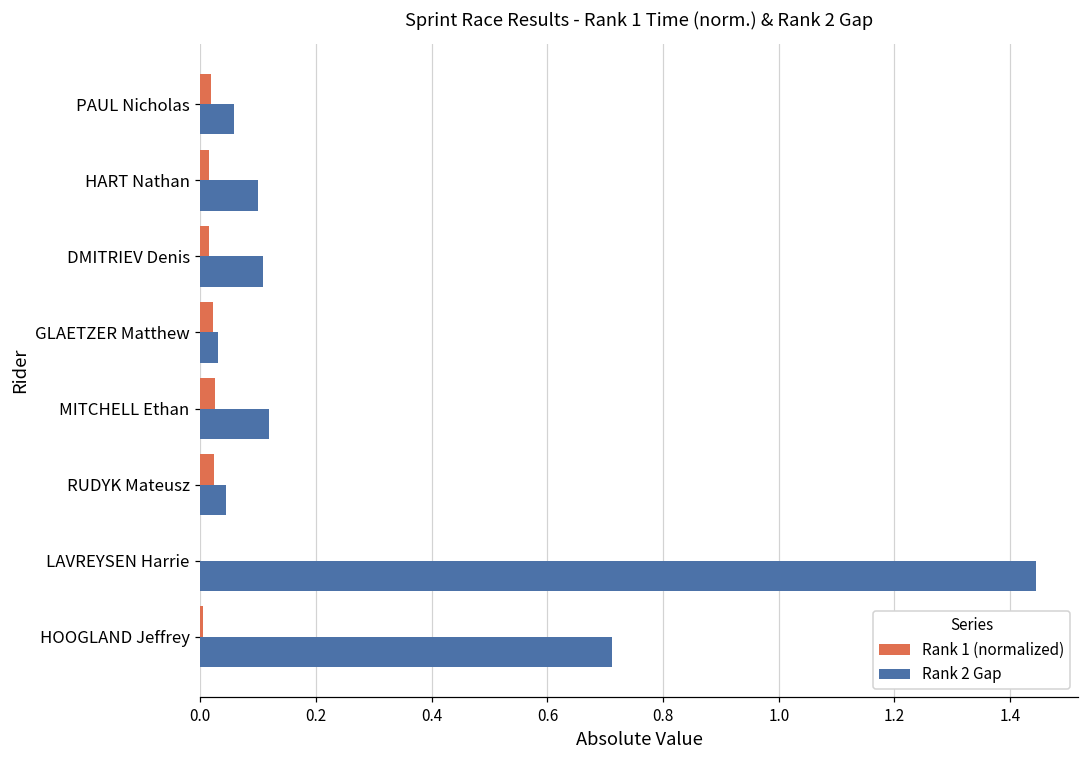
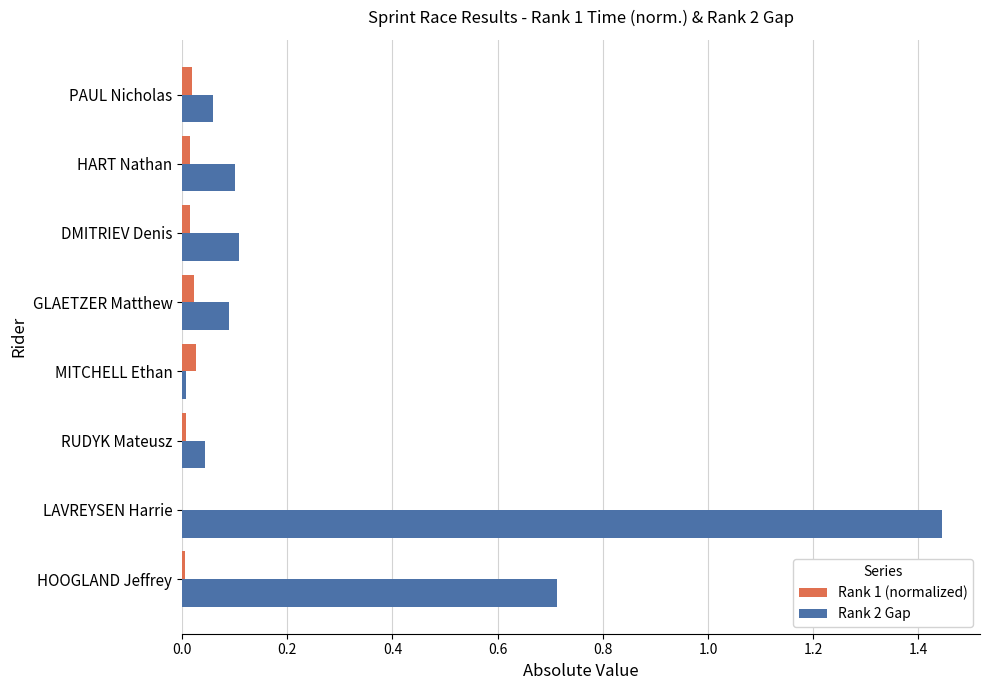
  {
    "Rank 1 (normalized)": {
      "PAUL Nicholas": 0.02,
      "HART Nathan": 0.02,
      "DMITRIEV Denis": 0.01,
      "GLAETZER Matthew": 0.02,
      "MITCHELL Ethan": 0.03,
-     "RUDYK Mateusz": 0.02,
+     "RUDYK Mateusz": 0.01,
      "LAVREYSEN Harrie": 0.00,
      "HOOGLAND Jeffrey": 0.00
    },
    "Rank 2 Gap": {
      "PAUL Nicholas": 0.06,
      "HART Nathan": 0.10,
      "DMITRIEV Denis": 0.11,
-     "GLAETZER Matthew": 0.03,
-     "MITCHELL Ethan": 0.12,
+     "GLAETZER Matthew": 0.09,
+     "MITCHELL Ethan": 0.01,
      "RUDYK Mateusz": 0.04,
      "LAVREYSEN Harrie": 1.45,
      "HOOGLAND Jeffrey": 0.71
    }
  }
